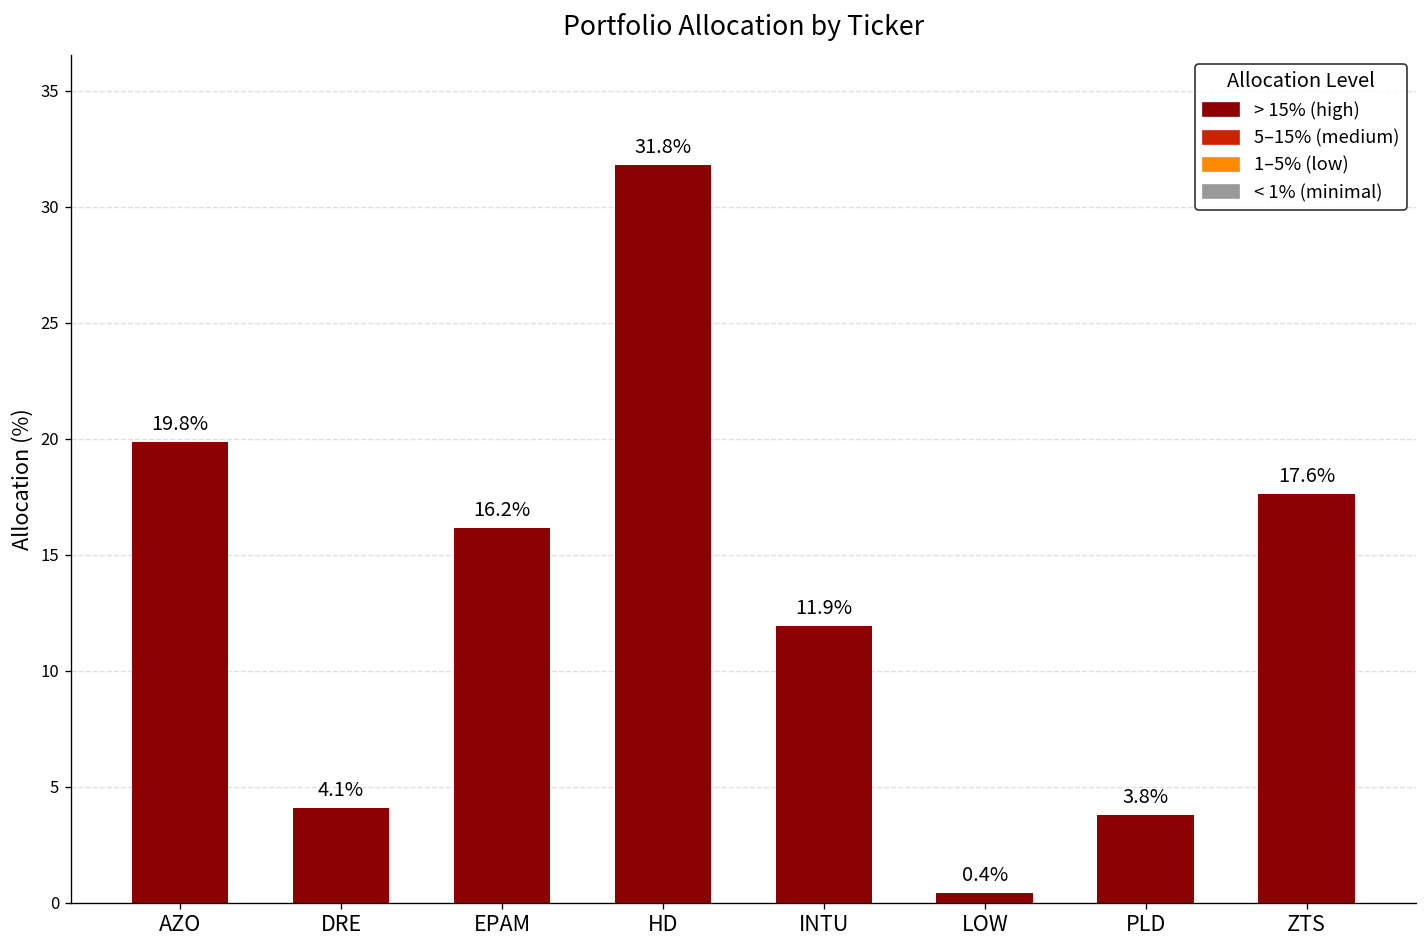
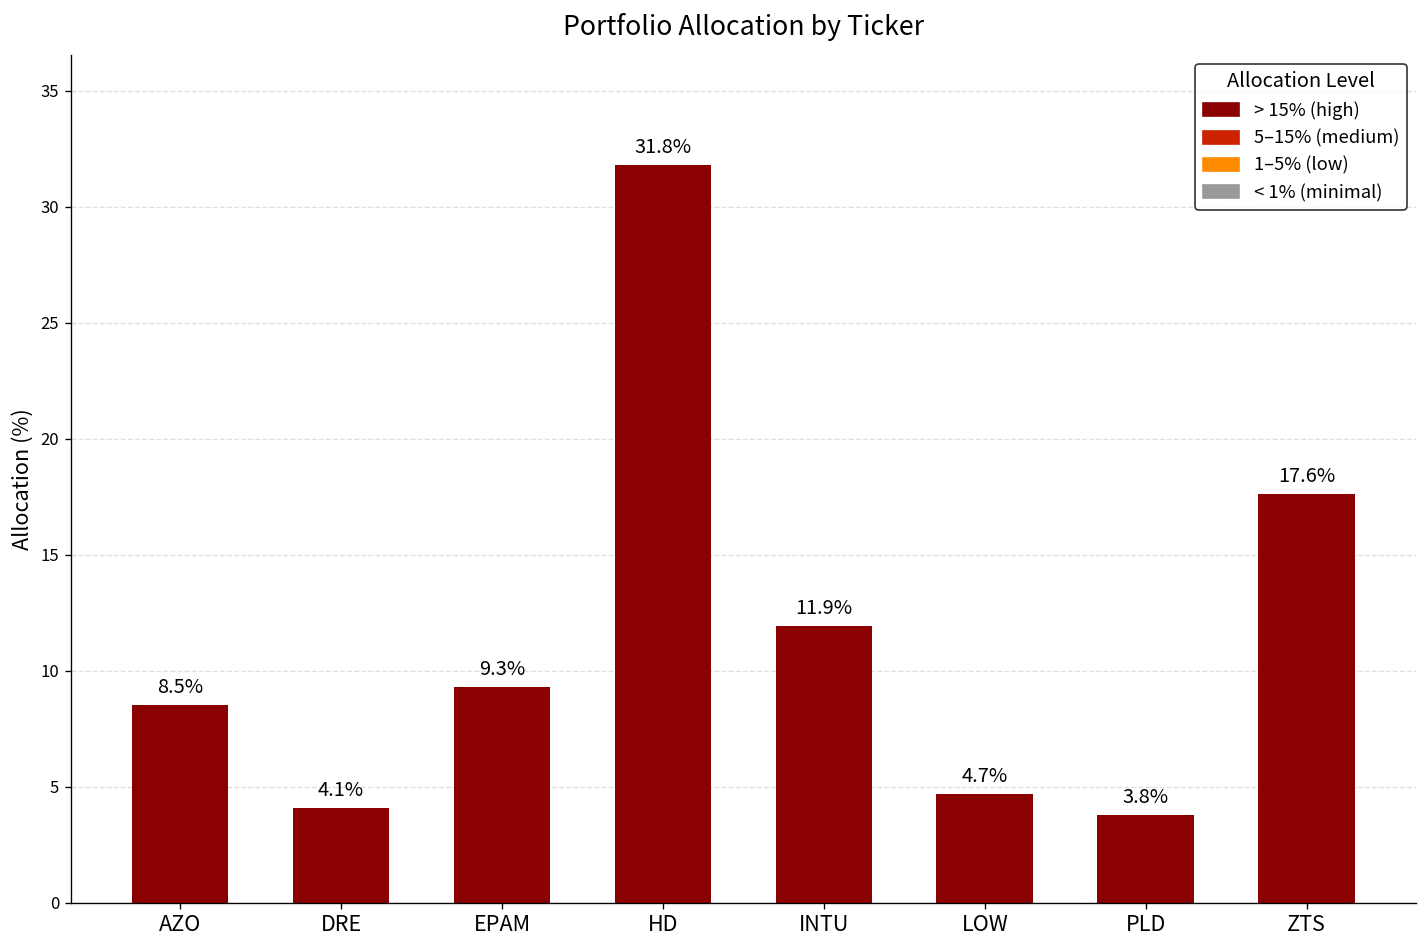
  {
-   "AZO": "19.8%",
+   "AZO": "8.5%",
    "DRE": "4.1%",
-   "EPAM": "16.2%",
+   "EPAM": "9.3%",
    "HD": "31.8%",
    "INTU": "11.9%",
-   "LOW": "0.4%",
+   "LOW": "4.7%",
    "PLD": "3.8%",
    "ZTS": "17.6%"
  }
